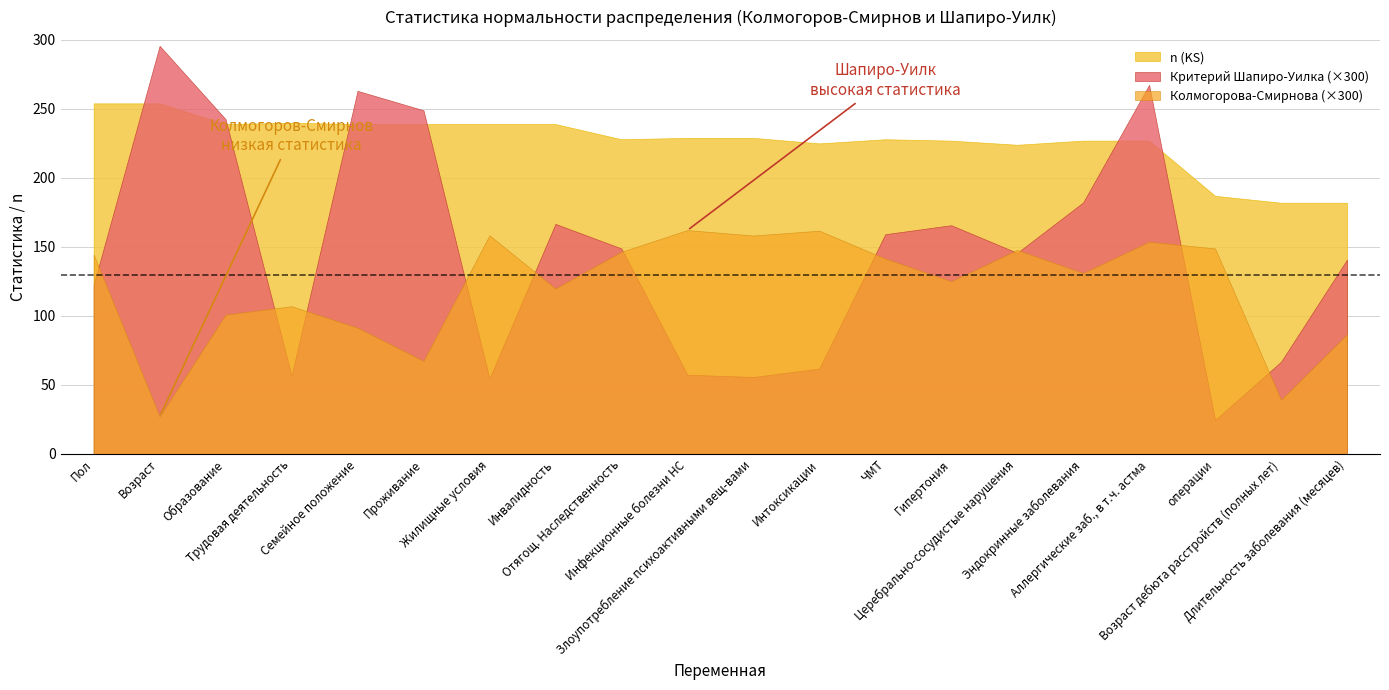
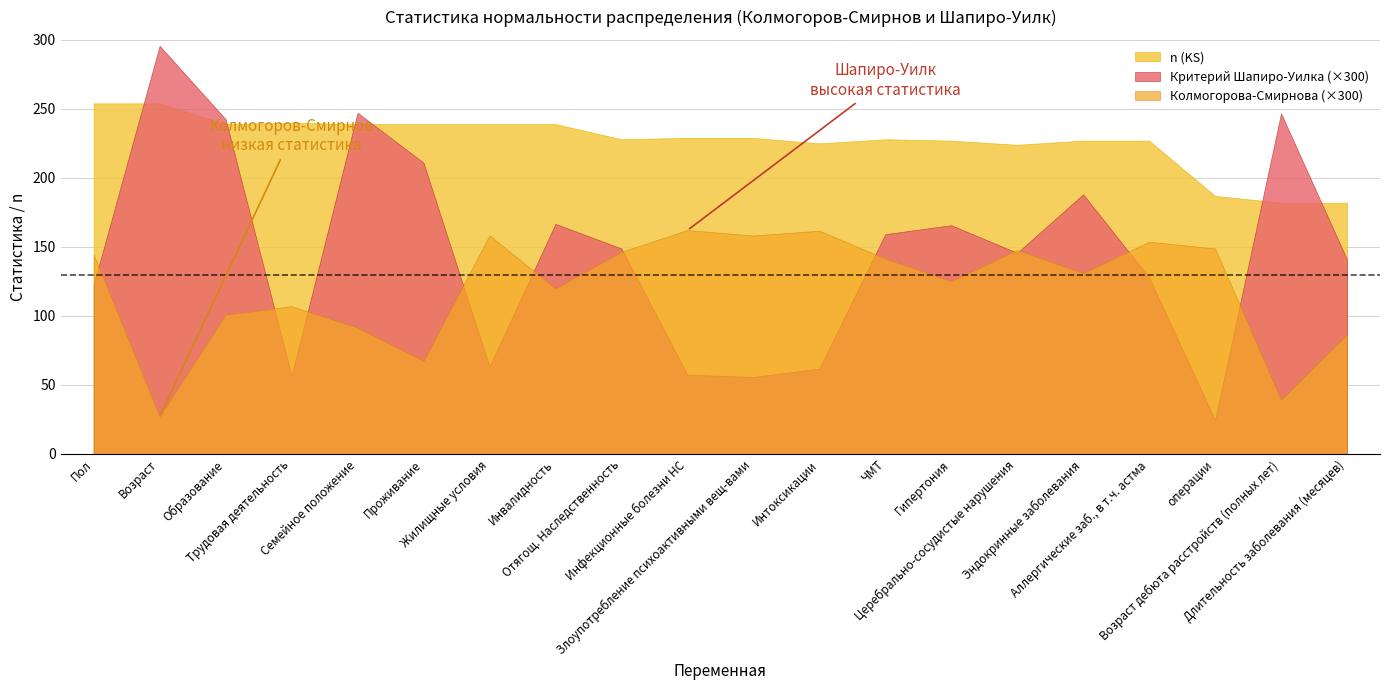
  {
    "Критерий Шапиро-Уилка (×300)": {
      "Пол": 123,
      "Возраст": 296,
      "Образование": 243,
      "Трудовая деятельность": 57,
-     "Семейное положение": 263,
-     "Проживание": 249,
-     "Жилищные условия": 55,
+     "Семейное положение": 247,
+     "Проживание": 211,
+     "Жилищные условия": 63,
      "Инвалидность": 167,
      "Отягощ. Наследственность": 149,
      "Инфекционные болезни НС": 57,
      "Злоупотребление психоактивными вещ-вами": 56,
      "Интоксикации": 62,
      "ЧМТ": 159,
      "Гипертония": 166,
      "Церебрально-сосудистые нарушения": 146,
-     "Эндокринные заболевания": 182,
-     "Аллергические заб., в т.ч. астма": 267,
+     "Эндокринные заболевания": 188,
+     "Аллергические заб., в т.ч. астма": 128,
      "операции": 25,
-     "Возраст дебюта расстройств (полных лет)": 67,
+     "Возраст дебюта расстройств (полных лет)": 247,
      "Длительность заболевания (месяцев)": 141
    }
  }
